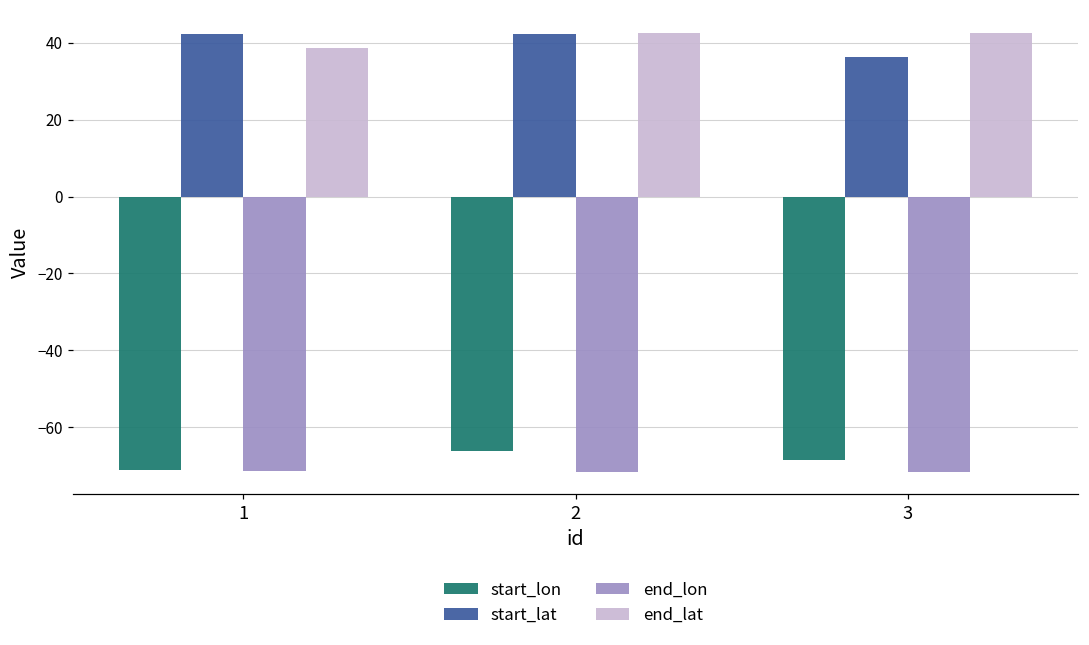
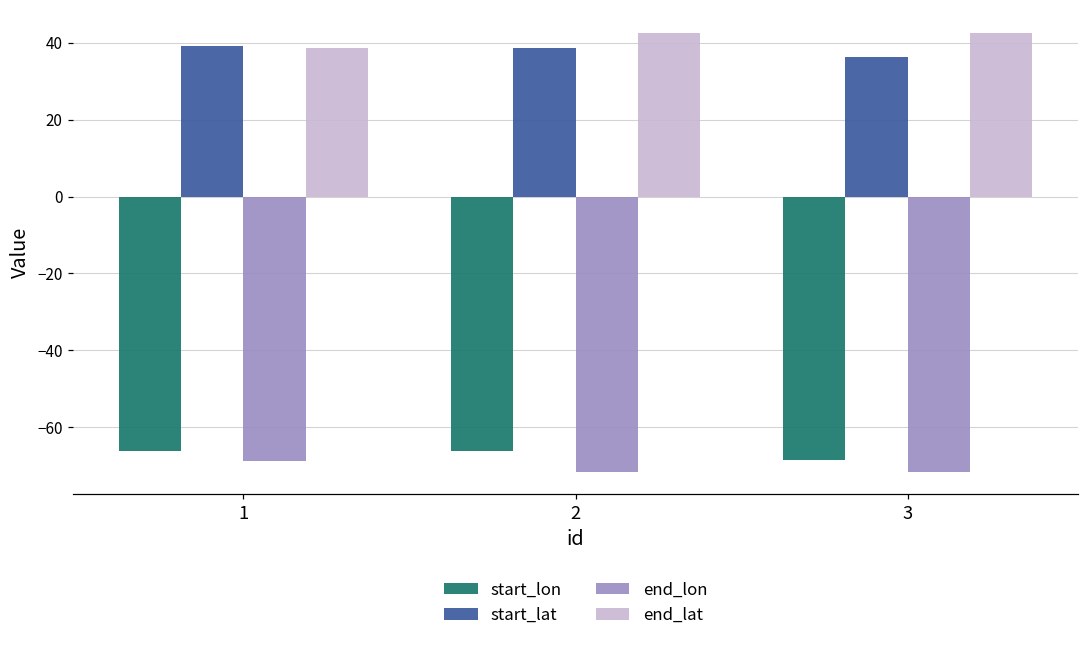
  {
    "start_lon": {
-     "1": -71,
+     "1": -66,
      "2": -66,
      "3": -68
    },
    "start_lat": {
-     "1": 42,
-     "2": 42,
+     "1": 39,
+     "2": 39,
      "3": 36
    },
    "end_lon": {
-     "1": -71,
+     "1": -69,
      "2": -72,
      "3": -72
    },
    "end_lat": {
      "1": 39,
      "2": 43,
      "3": 43
    }
  }
